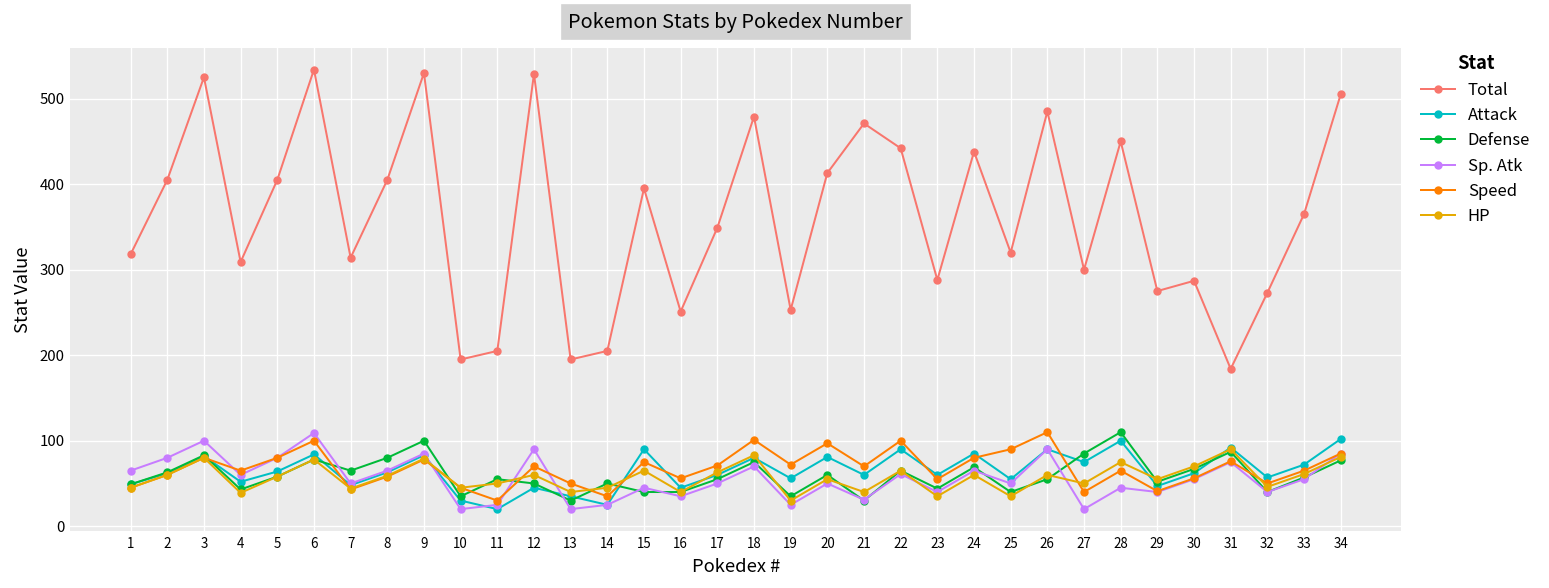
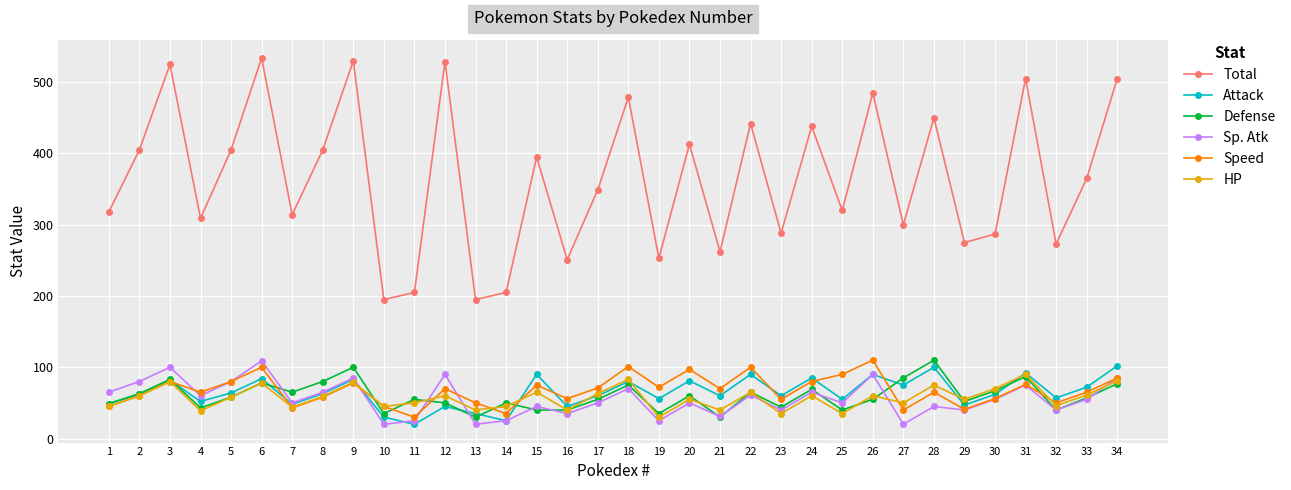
  {
    "Total": {
      "1": 320,
      "2": 410,
      "3": 530,
      "4": 310,
      "5": 410,
      "6": 530,
      "7": 310,
      "8": 410,
      "9": 530,
      "10": 200,
      "11": 210,
      "12": 530,
      "13": 200,
      "14": 210,
      "15": 400,
      "16": 250,
      "17": 350,
      "18": 480,
      "19": 250,
      "20": 410,
-     "21": 470,
+     "21": 260,
      "22": 440,
      "23": 290,
      "24": 440,
      "25": 320,
      "26": 490,
      "27": 300,
      "28": 450,
      "29": 280,
      "30": 290,
-     "31": 180,
+     "31": 510,
      "32": 270,
      "33": 370,
      "34": 510
    },
    "Attack": {
      "4": 50,
      "5": 60,
      "6": 80,
      "10": 30,
      "11": 20,
      "12": 50,
      "13": 40,
      "15": 90,
      "16": 50,
      "19": 60,
      "20": 80,
      "21": 60,
      "22": 90,
      "23": 60,
      "24": 90,
      "25": 60,
      "27": 80,
      "28": 100,
      "29": 50,
      "30": 60,
      "32": 60,
      "33": 70,
      "34": 100
    },
    "Defense": {
      "4": 40,
      "7": 70,
      "8": 80,
      "9": 100,
      "10": 40,
      "11": 60,
      "12": 50,
      "13": 30,
      "14": 50,
      "15": 40,
      "17": 60,
      "18": 80,
      "19": 40,
      "20": 60,
      "23": 40,
      "24": 70,
      "25": 40,
      "26": 60,
      "27": 90,
      "28": 110,
      "34": 80
    },
    "Sp. Atk": {
      "1": 70,
      "2": 80,
      "3": 100,
      "4": 60,
      "6": 110,
      "10": 20,
      "11": 30,
      "12": 90,
      "13": 20,
      "15": 50,
      "16": 40,
      "17": 50,
      "18": 70,
      "19": 30,
      "20": 50,
      "22": 60,
      "23": 40,
      "24": 70,
      "25": 50,
      "27": 20,
      "28": 50
    }
  }
